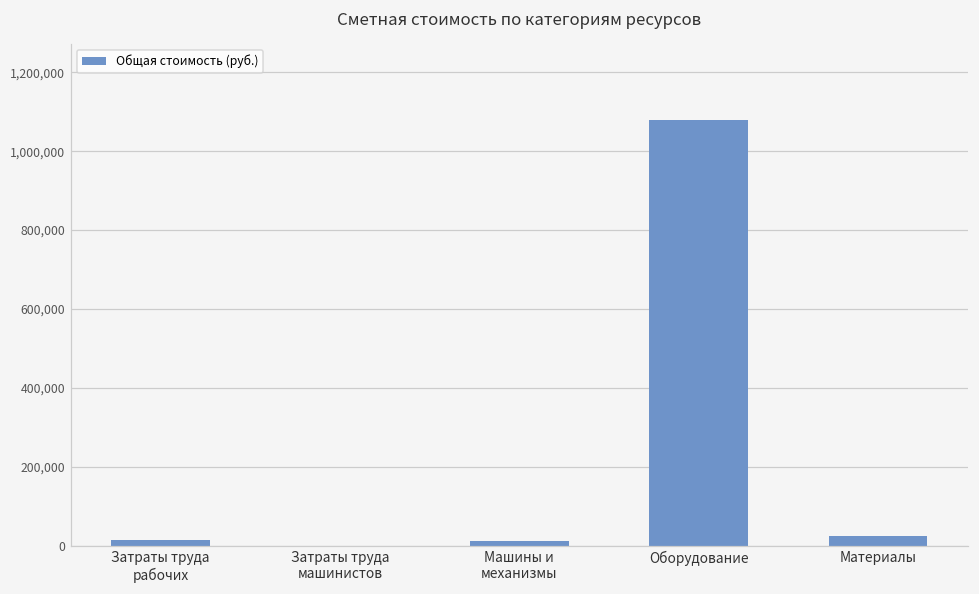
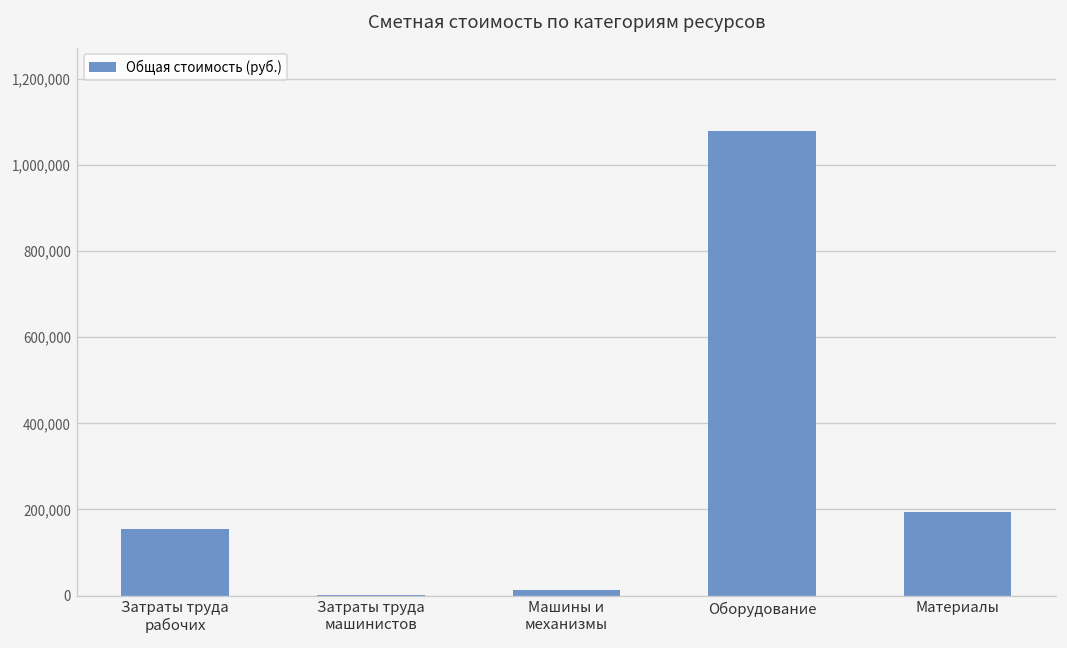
  {
-   "Затраты труда рабочих": "10,000",
+   "Затраты труда рабочих": "150,000",
    "Машины и механизмы": "10,000",
    "Оборудование": "1,080,000",
-   "Материалы": "30,000"
+   "Материалы": "190,000"
  }
